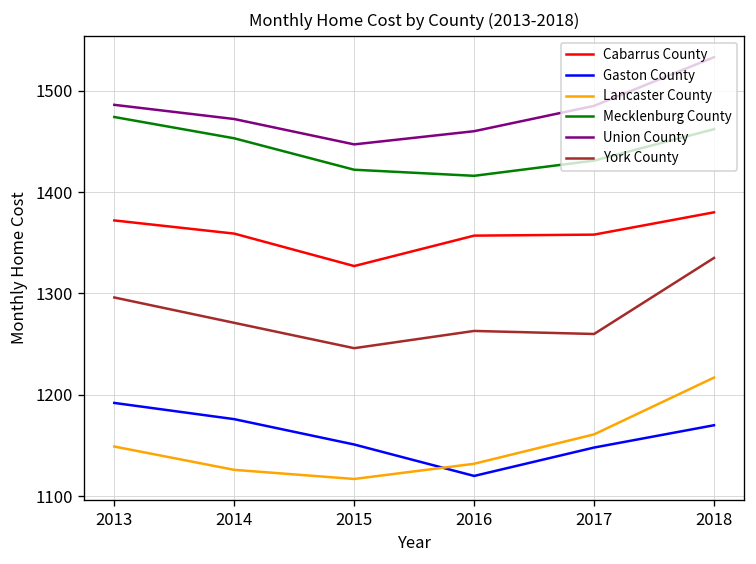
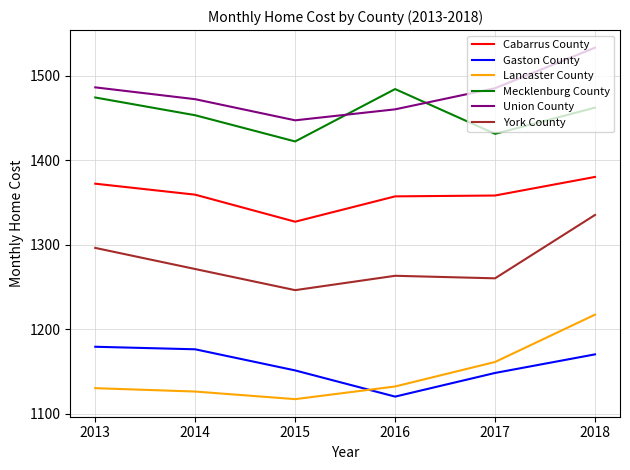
  {
    "Cabarrus County": {
      "2013": 1370,
      "2014": 1360,
      "2015": 1330,
      "2016": 1360,
      "2017": 1360,
      "2018": 1380
    },
    "Gaston County": {
-     "2013": 1190,
+     "2013": 1180,
      "2014": 1180,
      "2015": 1150,
      "2016": 1120,
      "2017": 1150,
      "2018": 1170
    },
    "Lancaster County": {
-     "2013": 1150,
+     "2013": 1130,
      "2014": 1130,
      "2015": 1120,
      "2016": 1130,
      "2017": 1160,
      "2018": 1220
    },
    "Mecklenburg County": {
      "2013": 1470,
      "2014": 1450,
      "2015": 1420,
-     "2016": 1420,
+     "2016": 1480,
      "2017": 1430
    },
    "Union County": {
      "2013": 1490,
      "2014": 1470,
      "2015": 1450,
      "2016": 1460
    },
    "York County": {
      "2013": 1300,
      "2014": 1270,
      "2015": 1250,
      "2016": 1260,
      "2017": 1260,
      "2018": 1340
    }
  }
